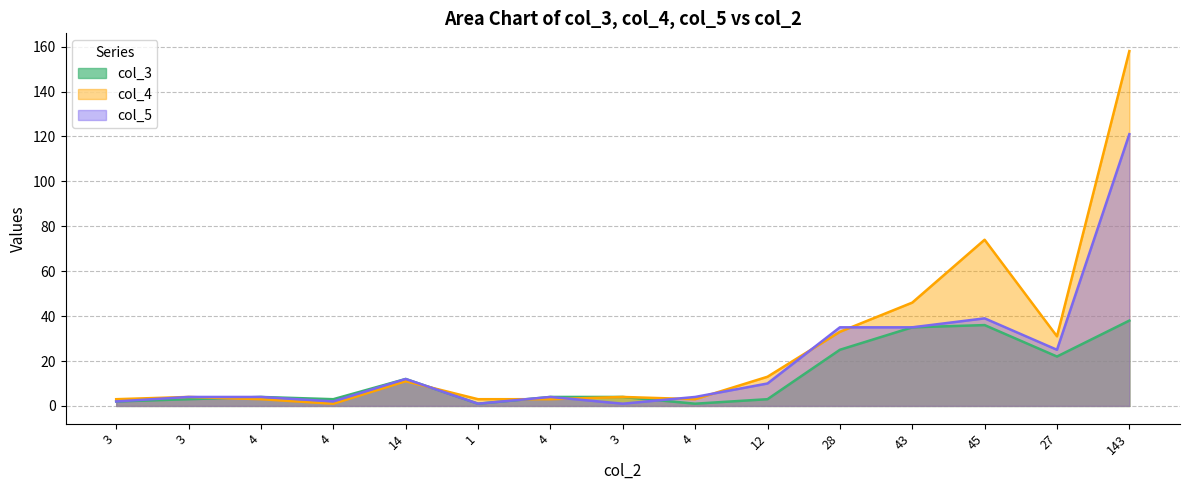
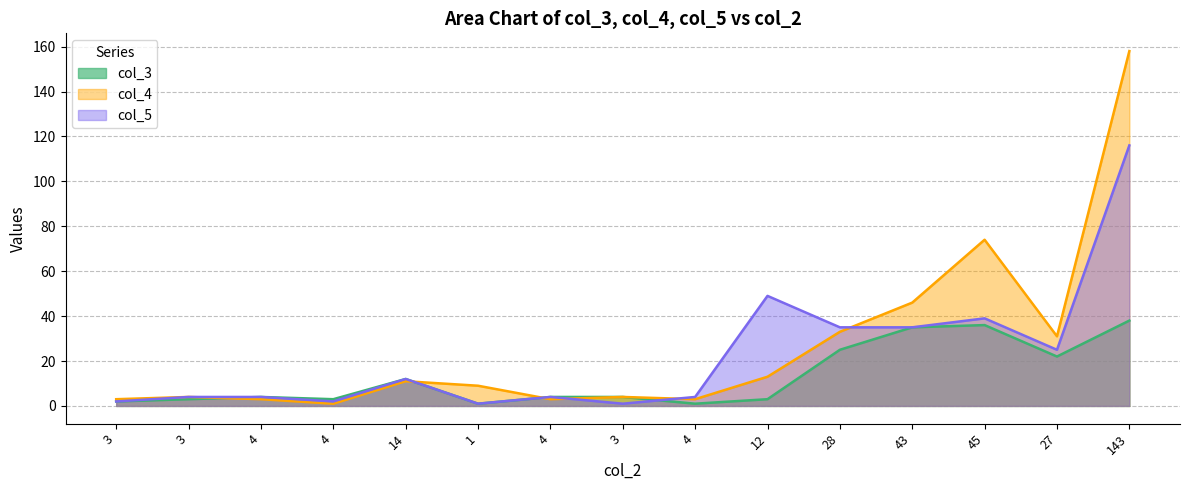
  {
    "col_3": {
      "12": 3,
      "28": 25,
      "45": 36,
      "27": 22,
      "143": 38
    },
    "col_4": {
-     "1": 3,
+     "1": 9,
      "12": 13,
      "28": 33,
      "43": 46,
      "45": 74,
      "27": 31,
      "143": 158
    },
    "col_5": {
-     "12": 10,
+     "12": 49,
      "28": 35,
      "45": 39,
      "27": 25,
-     "143": 121
+     "143": 116
    }
  }
